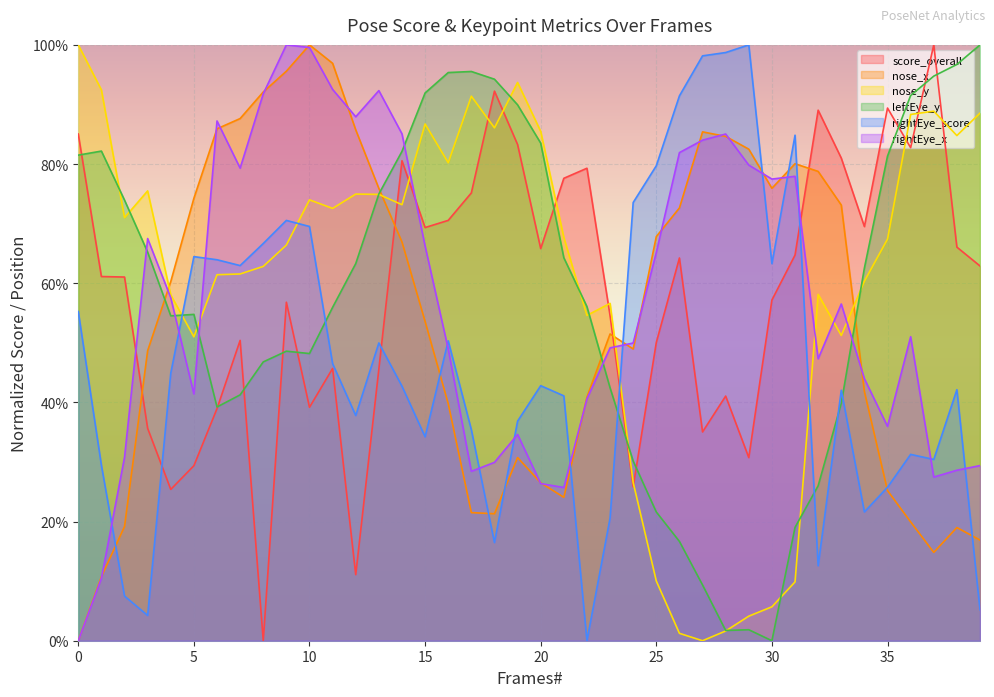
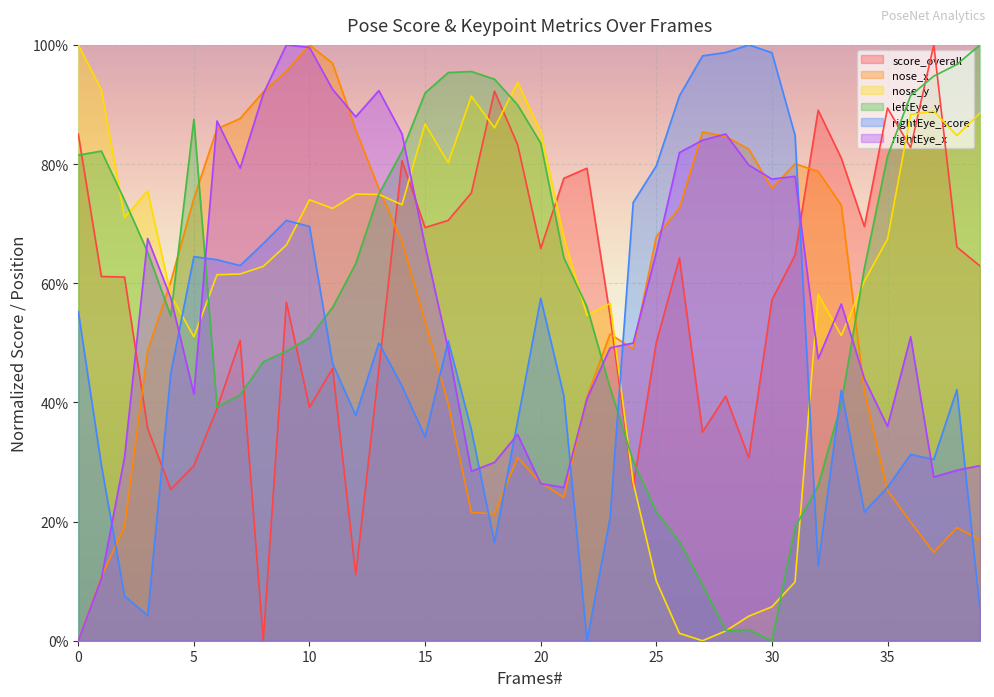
  {
    "leftEye_y": {
      "0": "82%",
-     "5": "55%",
-     "10": "48%",
+     "5": "88%",
+     "10": "51%",
      "15": "92%",
      "20": "84%",
      "25": "22%",
      "30": "0%",
      "35": "81%"
    },
    "rightEye_score": {
      "0": "55%",
      "5": "64%",
      "10": "70%",
      "15": "34%",
-     "20": "43%",
+     "20": "57%",
      "25": "80%",
-     "30": "63%",
+     "30": "99%",
      "35": "26%"
    },
    "rightEye_x": {
      "5": "41%",
      "10": "100%",
      "15": "66%",
      "25": "65%",
      "30": "77%",
      "35": "36%"
    }
  }
